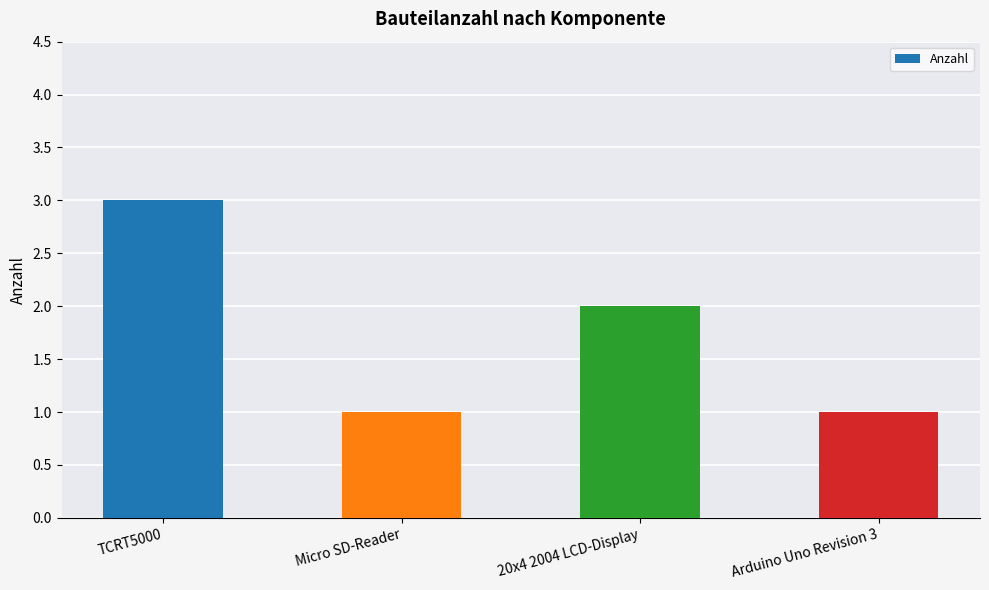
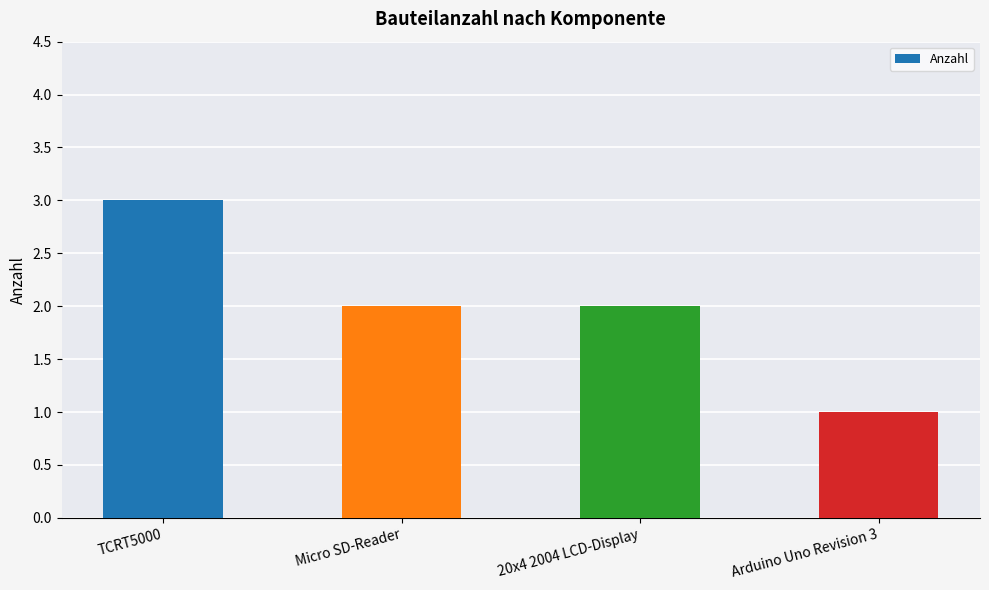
  {
    "TCRT5000": 3,
-   "Micro SD-Reader": 1,
+   "Micro SD-Reader": 2,
    "20x4 2004 LCD-Display": 2,
    "Arduino Uno Revision 3": 1
  }
